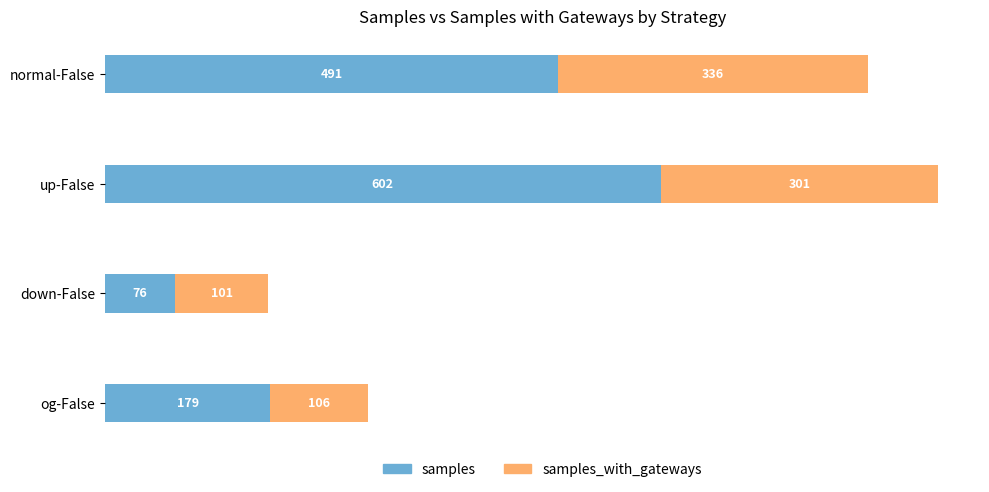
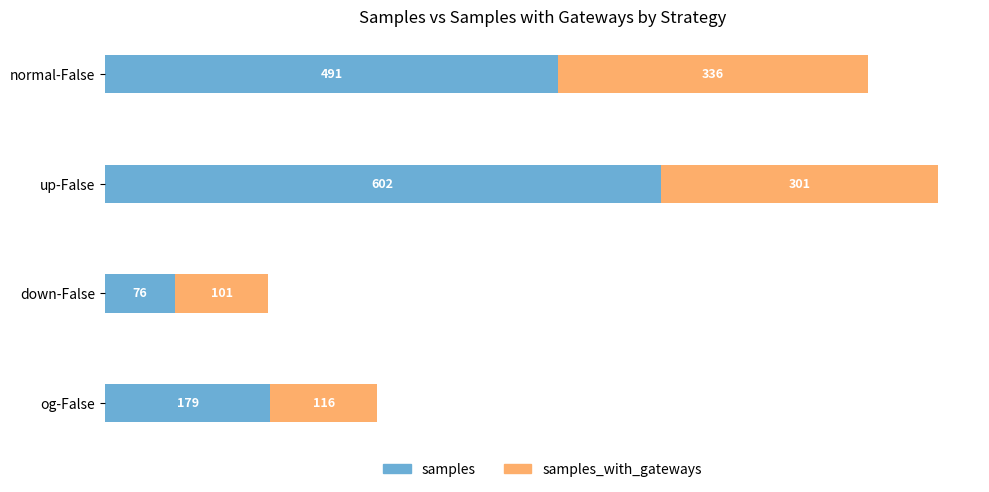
  {
    "samples": {
      "normal-False": 491,
      "up-False": 602,
      "down-False": 76,
      "og-False": 179
    },
    "samples_with_gateways": {
      "normal-False": 336,
      "up-False": 301,
      "down-False": 101,
-     "og-False": 106
+     "og-False": 116
    }
  }
